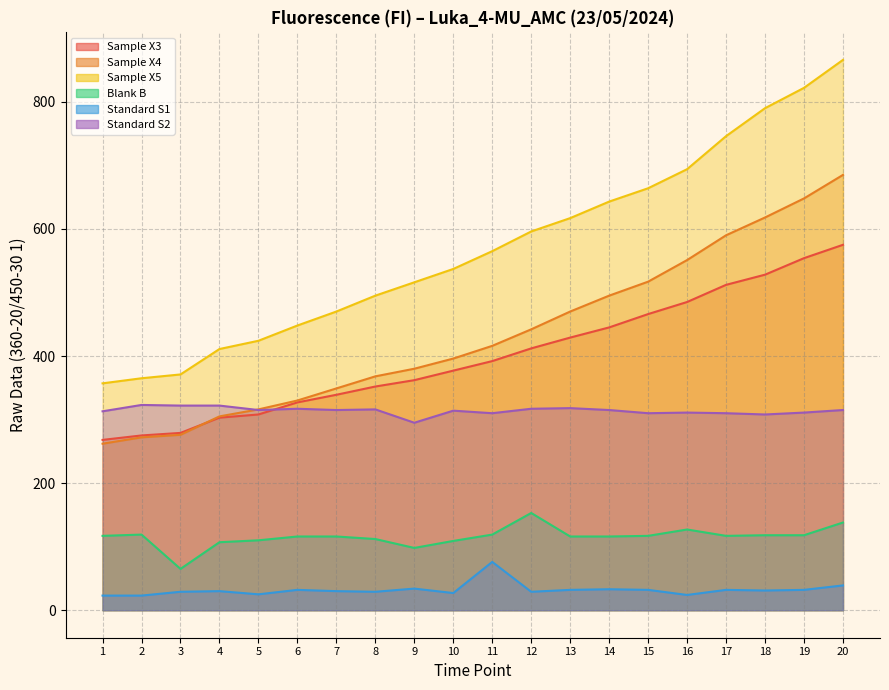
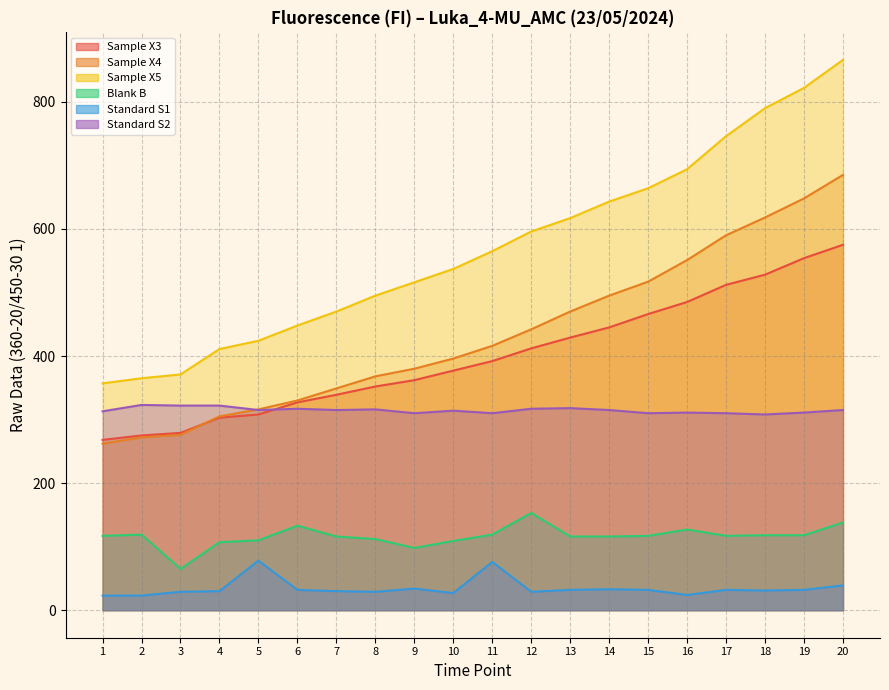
  {
    "Blank B": {
      "1": 120,
      "2": 120,
      "3": 70,
      "4": 110,
      "5": 110,
-     "6": 120,
+     "6": 130,
      "7": 120,
      "8": 110,
      "9": 100,
      "10": 110,
      "11": 120,
      "12": 150,
      "13": 120,
      "14": 120,
      "15": 120,
      "16": 130,
      "17": 120,
      "18": 120,
      "19": 120,
      "20": 140
    },
    "Standard S1": {
      "1": 20,
      "2": 20,
      "3": 30,
      "4": 30,
-     "5": 30,
+     "5": 80,
      "6": 30,
      "7": 30,
      "8": 30,
      "9": 30,
      "10": 30,
      "11": 80,
      "12": 30,
      "13": 30,
      "14": 30,
      "15": 30,
      "16": 20,
      "17": 30,
      "18": 30,
      "19": 30,
      "20": 40
    },
    "Standard S2": {
      "1": 310,
      "2": 320,
      "3": 320,
      "4": 320,
      "6": 320,
      "7": 320,
      "8": 320,
-     "9": 300,
+     "9": 310,
      "10": 310,
      "11": 310,
      "12": 320,
      "13": 320,
      "14": 320,
      "15": 310,
      "16": 310,
      "17": 310,
      "18": 310,
      "19": 310,
      "20": 320
    }
  }
